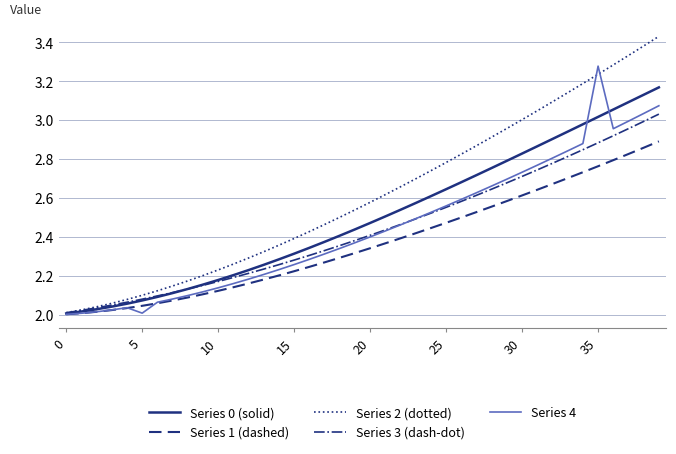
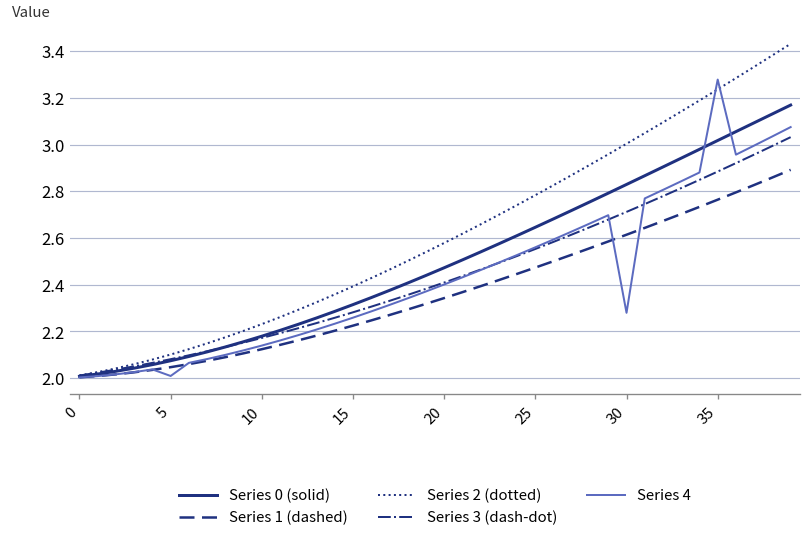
  {
    "Series 4": {
      "5": 2.01,
      "10": 2.14,
      "15": 2.26,
-     "30": 2.73,
+     "30": 2.28,
      "35": 3.28
    }
  }
